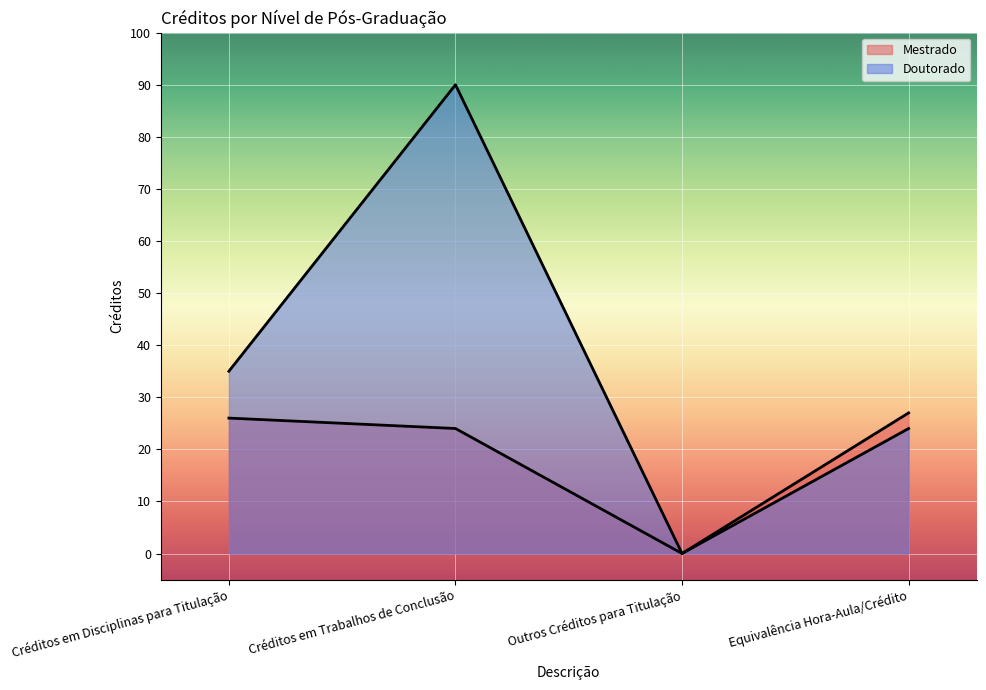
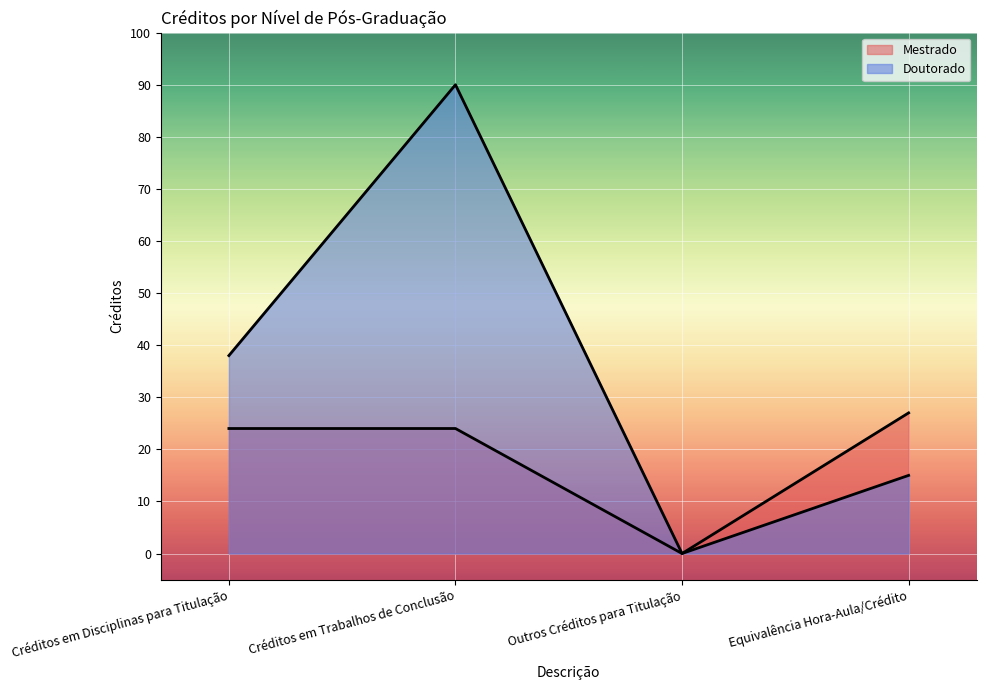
  {
    "Mestrado": {
-     "Créditos em Disciplinas para Titulação": 26,
+     "Créditos em Disciplinas para Titulação": 24,
      "Créditos em Trabalhos de Conclusão": 24,
      "Equivalência Hora-Aula/Crédito": 27
    },
    "Doutorado": {
-     "Créditos em Disciplinas para Titulação": 35,
+     "Créditos em Disciplinas para Titulação": 38,
      "Créditos em Trabalhos de Conclusão": 90,
-     "Equivalência Hora-Aula/Crédito": 24
+     "Equivalência Hora-Aula/Crédito": 15
    }
  }
